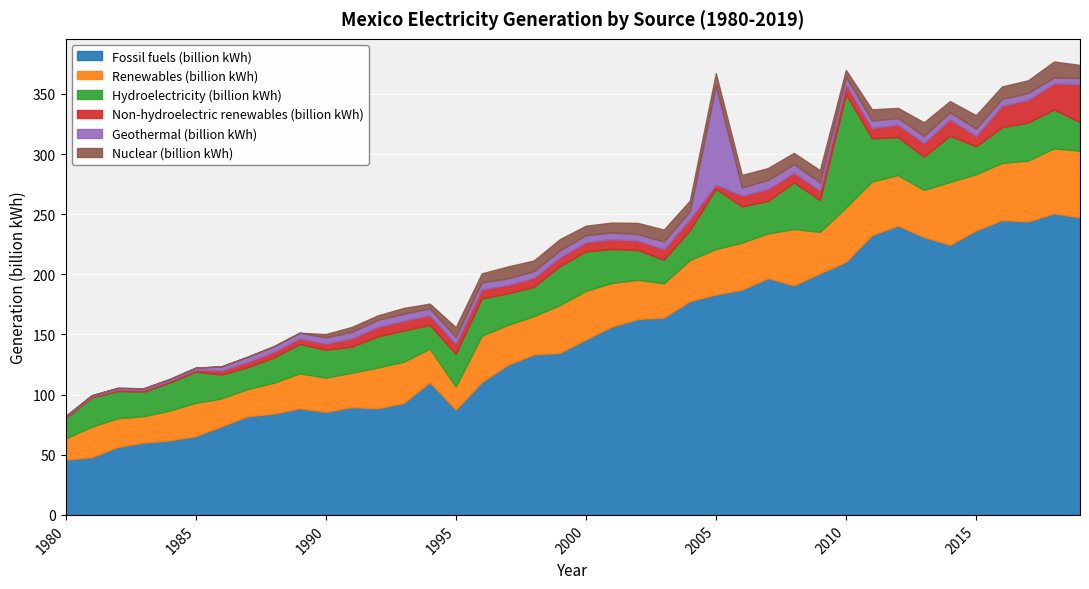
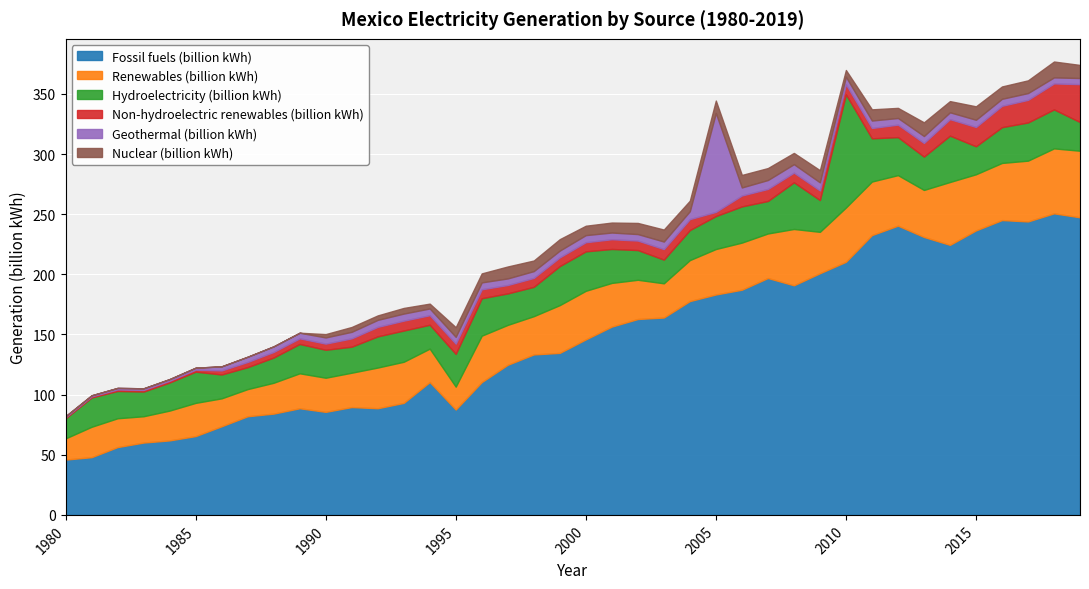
  {
    "Fossil fuels (billion kWh)": {
      "1980": 46,
      "1985": 66,
      "1990": 86,
      "1995": 88,
      "2000": 146,
      "2005": 183,
      "2010": 210,
      "2015": 237
    },
    "Renewables (billion kWh)": {
      "1980": 18,
      "1985": 28,
      "1990": 28,
      "1995": 19,
      "2000": 40,
      "2005": 38,
      "2010": 45,
      "2015": 47
    },
    "Hydroelectricity (billion kWh)": {
      "1990": 23,
      "1995": 27,
      "2000": 33,
-     "2005": 50,
+     "2005": 27,
      "2010": 94,
      "2015": 23
    },
    "Non-hydroelectric renewables (billion kWh)": {
      "1990": 5,
      "1995": 8,
      "2000": 8,
      "2005": 4,
      "2010": 8,
-     "2015": 9
+     "2015": 16
    },
    "Geothermal (billion kWh)": {
      "1990": 5,
      "1995": 6,
      "2000": 6,
      "2005": 82,
      "2010": 6,
      "2015": 6
    },
    "Nuclear (billion kWh)": {
      "1990": 3,
      "1995": 8,
      "2000": 8,
      "2005": 10,
      "2010": 6,
      "2015": 11
    }
  }
